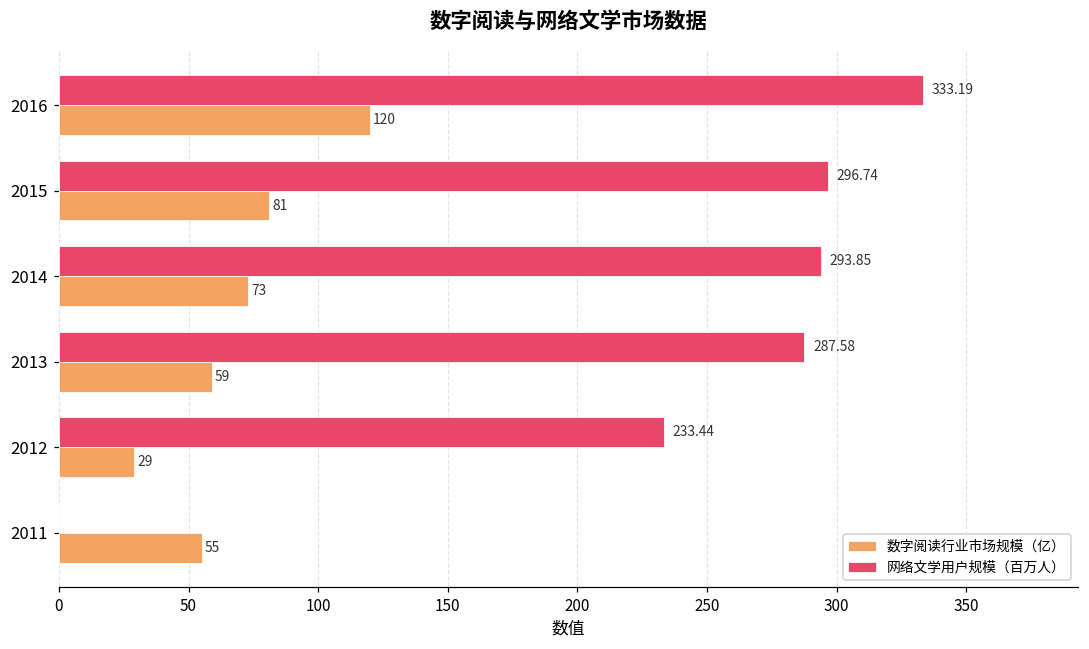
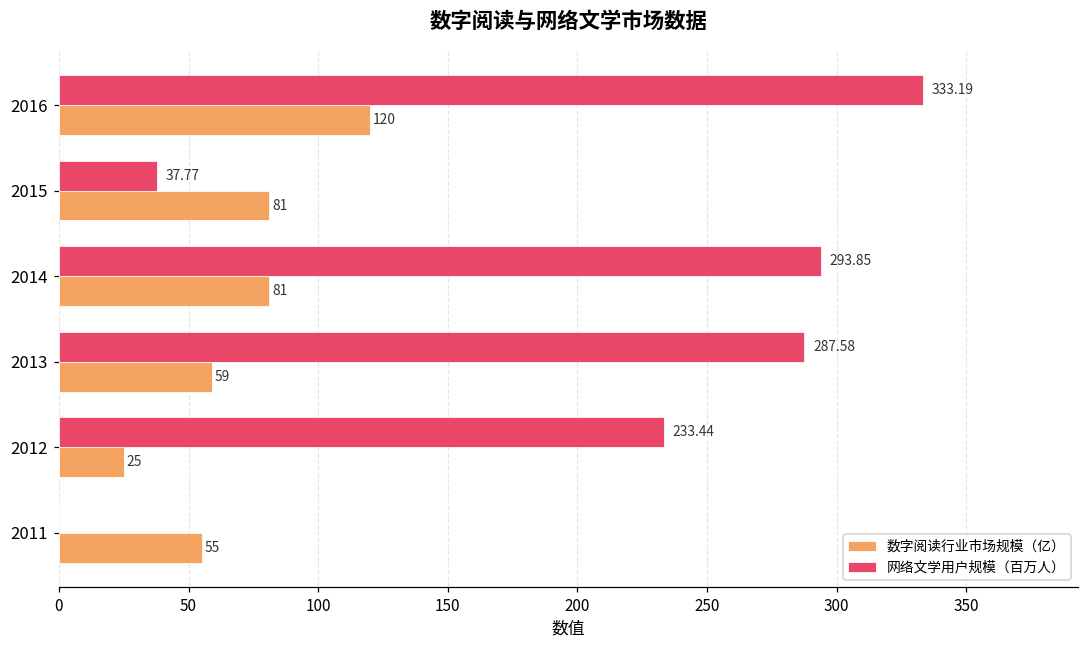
  {
    "数字阅读行业市场规模（亿）": {
      "2016": 120,
      "2015": 81,
-     "2014": 73,
+     "2014": 81,
      "2013": 59,
-     "2012": 29,
+     "2012": 25,
      "2011": 55
    },
    "网络文学用户规模（百万人）": {
      "2016": 333.19,
-     "2015": 296.74,
+     "2015": 37.77,
      "2014": 293.85,
      "2013": 287.58,
      "2012": 233.44
    }
  }
